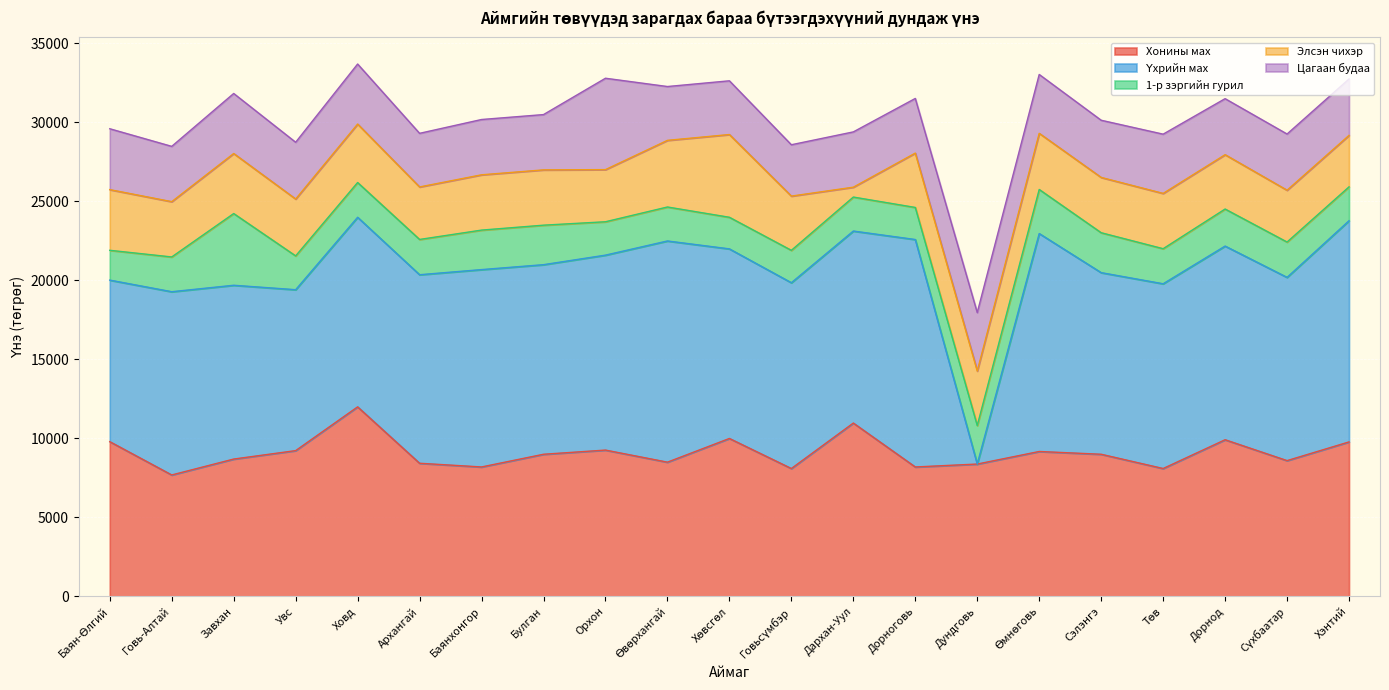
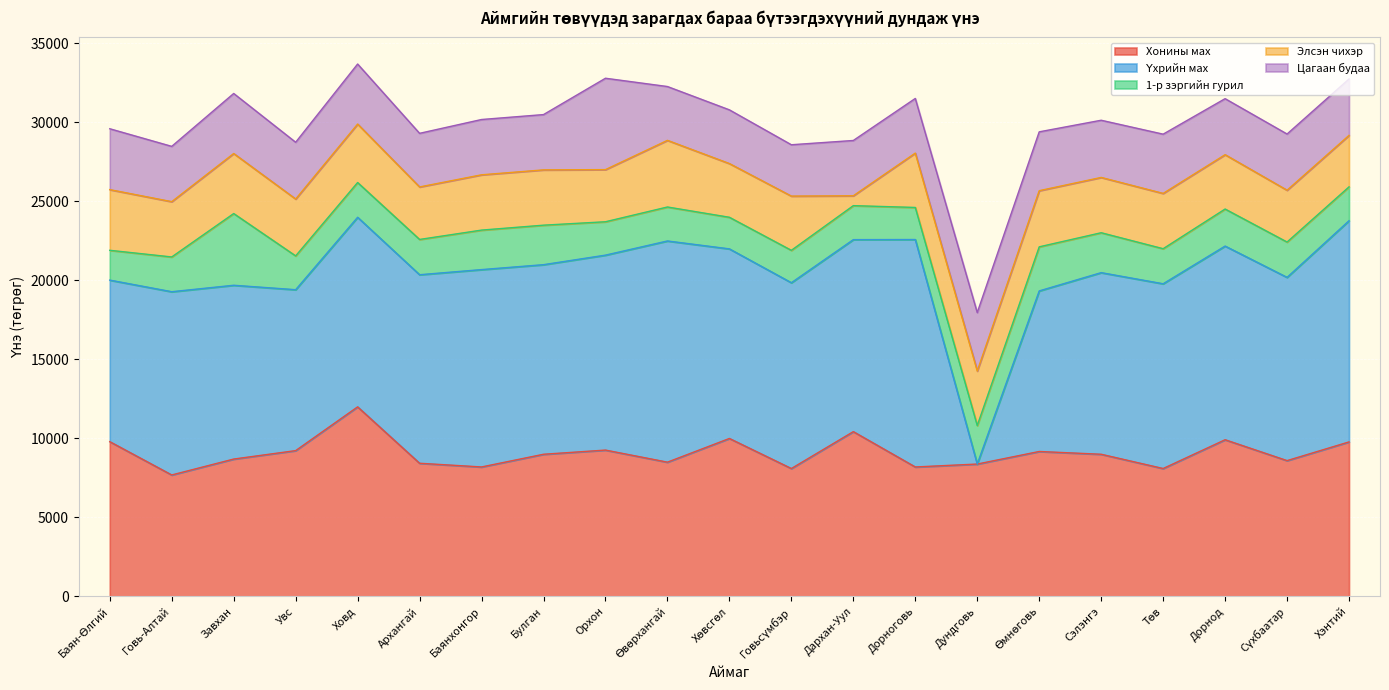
  {
    "Хонины мах": {
      "Баян-Өлгий": 9800,
      "Говь-Алтай": 7700,
      "Завхан": 8700,
      "Увс": 9200,
      "Ховд": 12000,
      "Архангай": 8400,
      "Баянхонгор": 8200,
      "Булган": 9000,
      "Орхон": 9300,
      "Өвөрхангай": 8500,
      "Хөвсгөл": 10000,
      "Говьсүмбэр": 8100,
-     "Дархан-Уул": 11000,
+     "Дархан-Уул": 10400,
      "Дорноговь": 8200,
      "Өмнөговь": 9200,
      "Сэлэнгэ": 9000,
      "Төв": 8100,
      "Дорнод": 9900,
      "Сүхбаатар": 8600,
      "Хэнтий": 9800
    },
    "Үхрийн мах": {
      "Баян-Өлгий": 10200,
      "Говь-Алтай": 11600,
      "Завхан": 11000,
      "Увс": 10200,
      "Ховд": 12000,
      "Архангай": 11900,
      "Баянхонгор": 12500,
      "Булган": 12000,
      "Орхон": 12300,
      "Өвөрхангай": 14000,
      "Хөвсгөл": 12000,
      "Говьсүмбэр": 11800,
      "Дархан-Уул": 12200,
      "Дорноговь": 14400,
-     "Өмнөговь": 13800,
+     "Өмнөговь": 10200,
      "Сэлэнгэ": 11500,
      "Төв": 11700,
      "Дорнод": 12300,
      "Сүхбаатар": 11600,
      "Хэнтий": 14000
    },
    "1-р зэргийн гурил": {
      "Баян-Өлгий": 1900,
      "Говь-Алтай": 2200,
      "Завхан": 4500,
      "Увс": 2100,
      "Ховд": 2200,
      "Архангай": 2200,
      "Баянхонгор": 2500,
      "Булган": 2500,
      "Орхон": 2100,
      "Өвөрхангай": 2200,
      "Хөвсгөл": 2000,
      "Говьсүмбэр": 2100,
      "Дархан-Уул": 2200,
      "Дорноговь": 2000,
      "Дундговь": 2400,
      "Өмнөговь": 2800,
      "Сэлэнгэ": 2500,
      "Төв": 2200,
      "Дорнод": 2300,
      "Сүхбаатар": 2200,
      "Хэнтий": 2100
    },
    "Элсэн чихэр": {
      "Баян-Өлгий": 3800,
      "Говь-Алтай": 3500,
      "Завхан": 3800,
      "Увс": 3600,
      "Ховд": 3700,
      "Архангай": 3300,
      "Баянхонгор": 3500,
      "Булган": 3500,
      "Орхон": 3300,
      "Өвөрхангай": 4200,
-     "Хөвсгөл": 5200,
+     "Хөвсгөл": 3400,
      "Говьсүмбэр": 3400,
      "Дархан-Уул": 600,
      "Дорноговь": 3400,
      "Дундговь": 3500,
      "Өмнөговь": 3600,
      "Сэлэнгэ": 3500,
      "Төв": 3500,
      "Дорнод": 3400,
      "Сүхбаатар": 3300,
      "Хэнтий": 3300
    },
    "Цагаан будаа": {
      "Баян-Өлгий": 3900,
      "Говь-Алтай": 3500,
      "Завхан": 3800,
      "Увс": 3600,
      "Ховд": 3800,
      "Архангай": 3400,
      "Баянхонгор": 3500,
      "Булган": 3500,
      "Орхон": 5800,
      "Өвөрхангай": 3400,
      "Хөвсгөл": 3400,
      "Говьсүмбэр": 3300,
      "Дархан-Уул": 3500,
      "Дорноговь": 3500,
      "Дундговь": 3700,
      "Өмнөговь": 3700,
      "Сэлэнгэ": 3600,
      "Төв": 3800,
      "Дорнод": 3500,
      "Сүхбаатар": 3600
    }
  }
